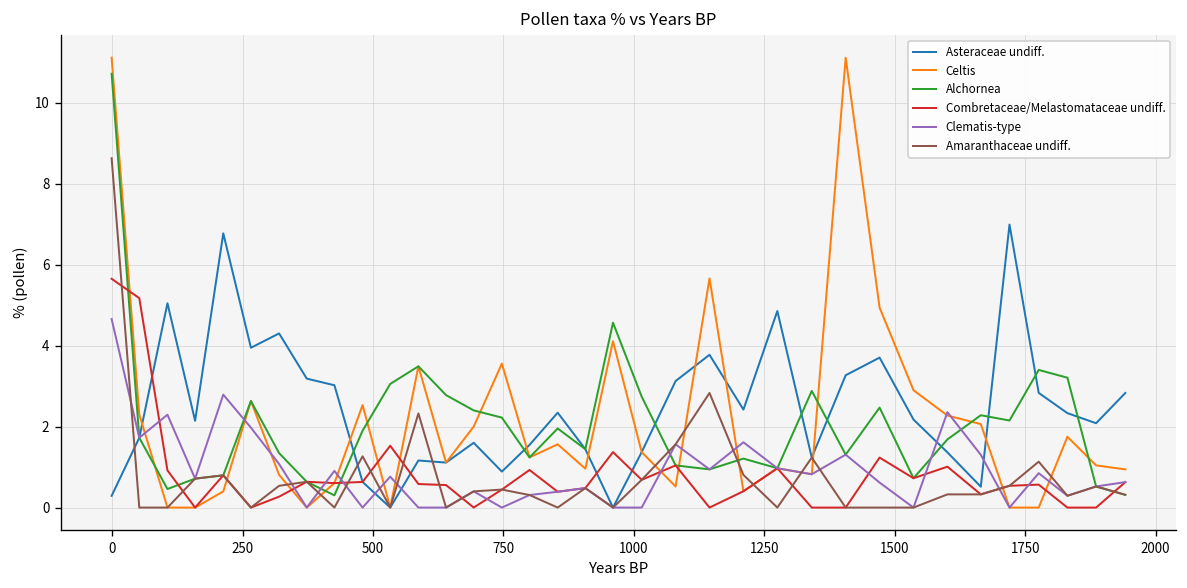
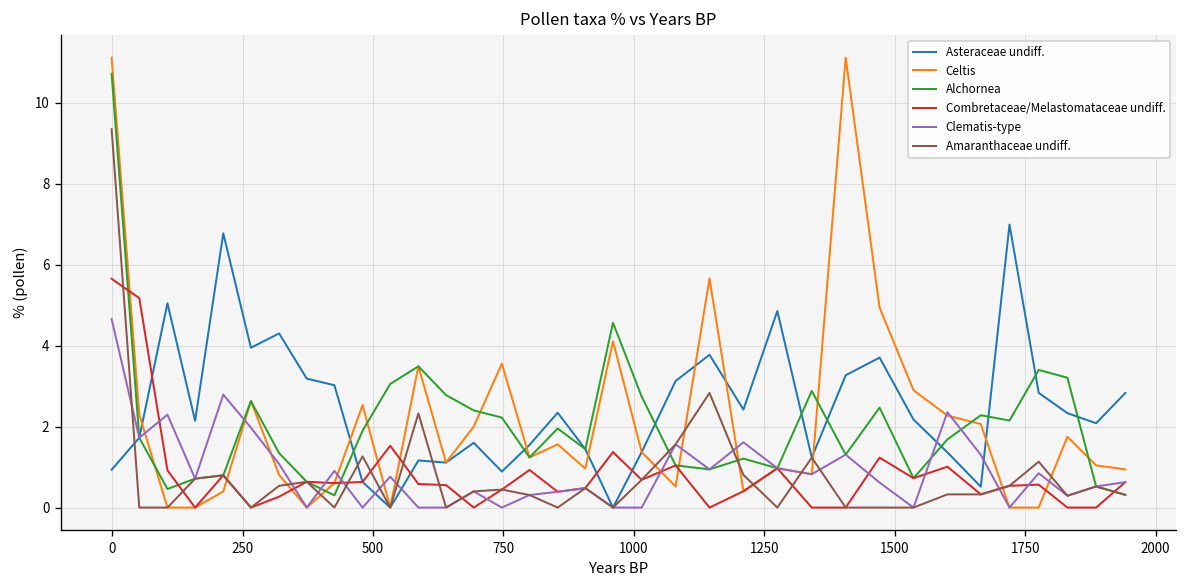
  {
    "Asteraceae undiff.": {
-     "0": 0.3
+     "0": 0.9
    },
    "Celtis": {
      "0": 11.1
    },
    "Alchornea": {
      "0": 10.7
    },
    "Combretaceae/Melastomataceae undiff.": {
      "0": 5.6
    },
    "Clematis-type": {
      "0": 4.7
    },
    "Amaranthaceae undiff.": {
-     "0": 8.6
+     "0": 9.3
    }
  }
